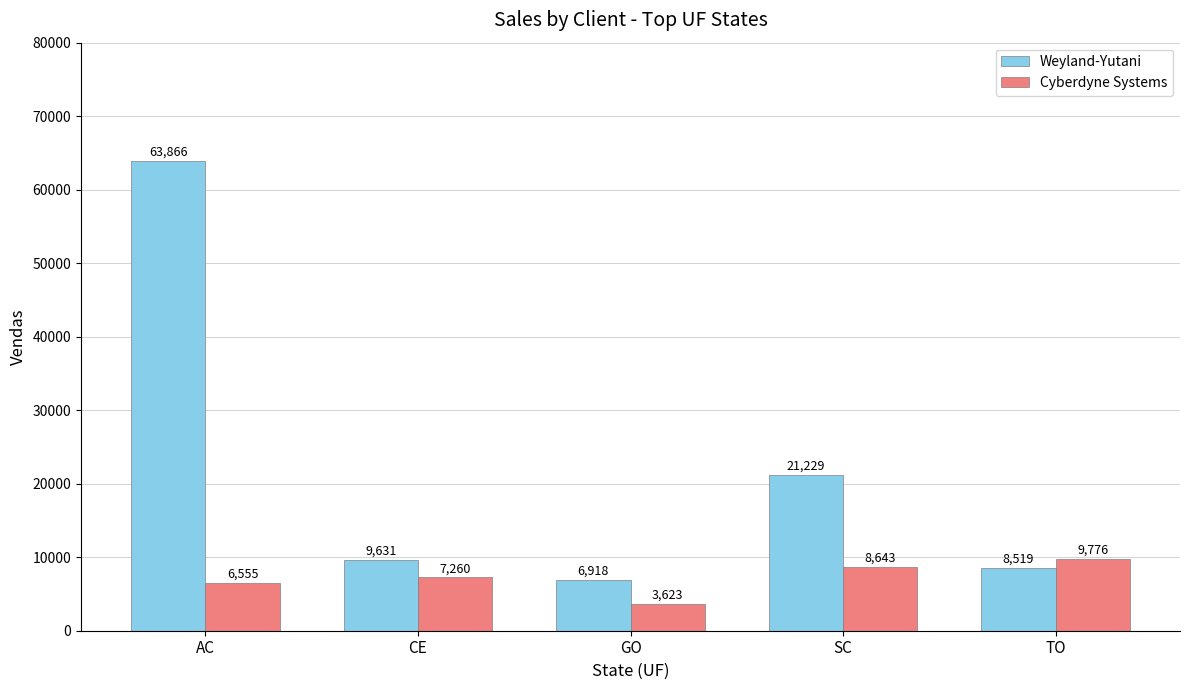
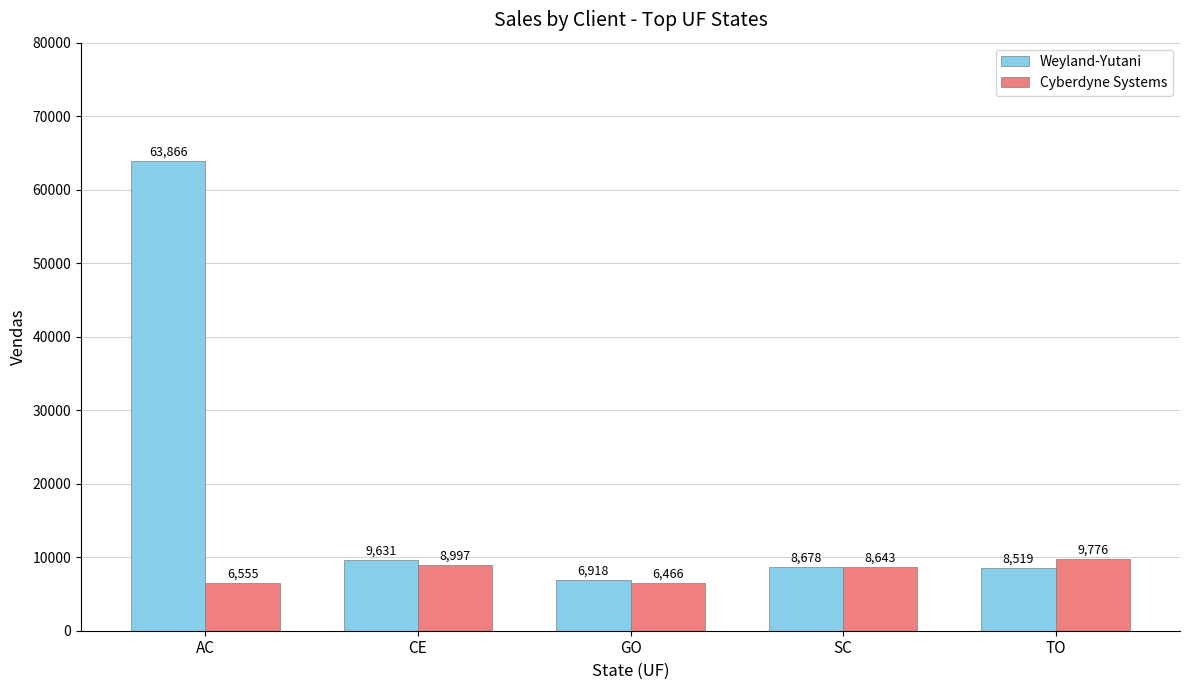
  {
    "Weyland-Yutani": {
      "AC": "63,866",
      "CE": "9,631",
      "GO": "6,918",
-     "SC": "21,229",
+     "SC": "8,678",
      "TO": "8,519"
    },
    "Cyberdyne Systems": {
      "AC": "6,555",
-     "CE": "7,260",
-     "GO": "3,623",
+     "CE": "8,997",
+     "GO": "6,466",
      "SC": "8,643",
      "TO": "9,776"
    }
  }
